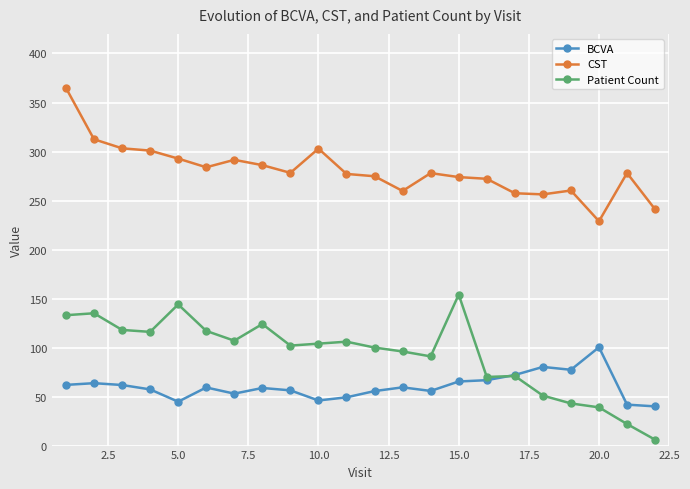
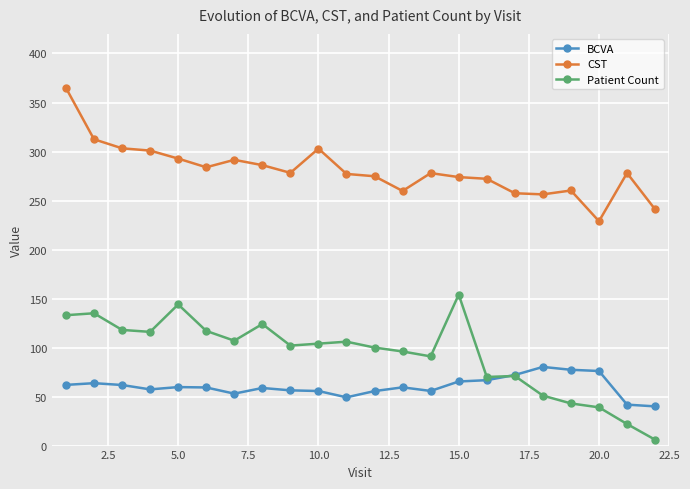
  {
    "BCVA": {
-     "5.0": 40,
-     "10.0": 50,
+     "5.0": 60,
+     "10.0": 60,
      "15.0": 70,
-     "20.0": 100
+     "20.0": 80
    },
    "CST": {
      "5.0": 290,
      "10.0": 300,
      "15.0": 270,
      "20.0": 230
    },
    "Patient Count": {
      "5.0": 140,
      "10.0": 100,
      "15.0": 150,
      "20.0": 40
    }
  }
